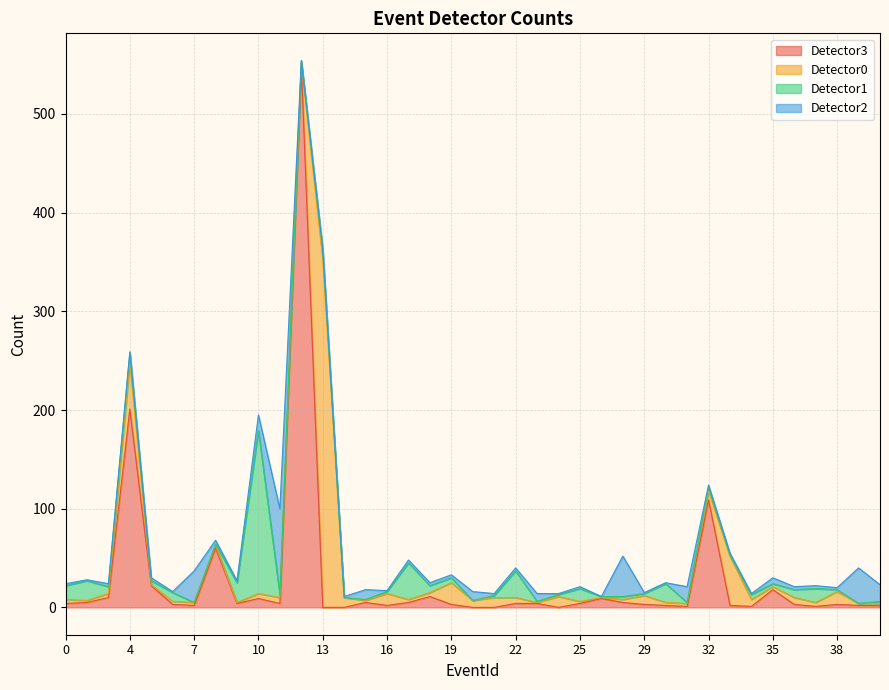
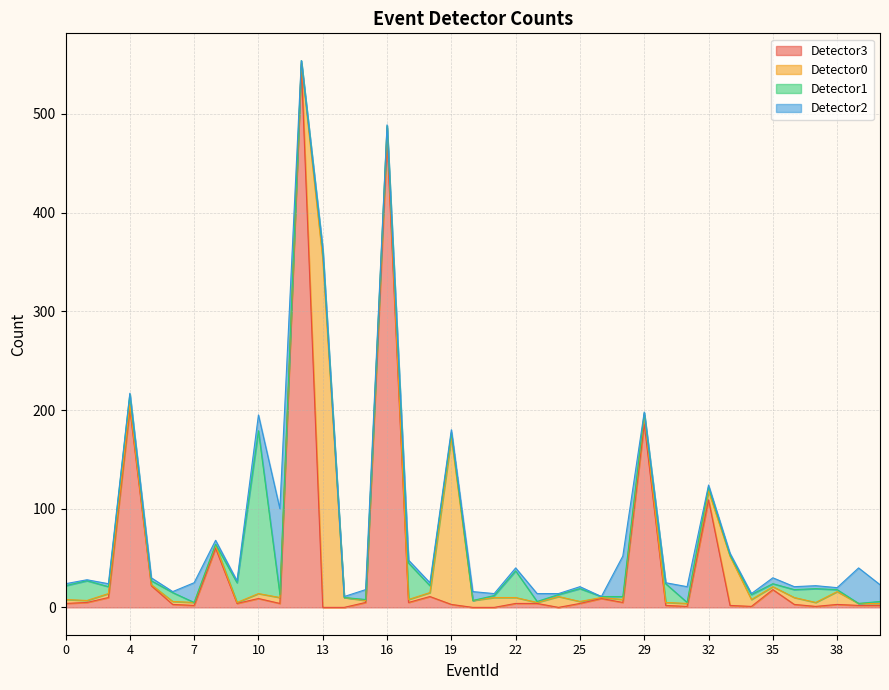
  {
    "Detector3": {
      "0": 0,
      "4": 200,
      "7": 0,
      "10": 10,
      "13": 0,
-     "16": 0,
+     "16": 470,
      "19": 0,
      "22": 0,
-     "29": 0,
+     "29": 190,
      "32": 110,
      "35": 20,
      "38": 0
    },
    "Detector0": {
      "0": 0,
-     "4": 50,
+     "4": 10,
      "10": 10,
      "13": 350,
-     "19": 20,
+     "19": 170,
      "22": 10,
      "32": 10,
      "35": 0
    },
    "Detector1": {
      "10": 170,
      "19": 10,
      "22": 30,
      "35": 0
    },
    "Detector2": {
-     "7": 30,
+     "7": 20,
      "10": 20,
      "19": 0,
      "22": 0,
      "35": 10
    }
  }
